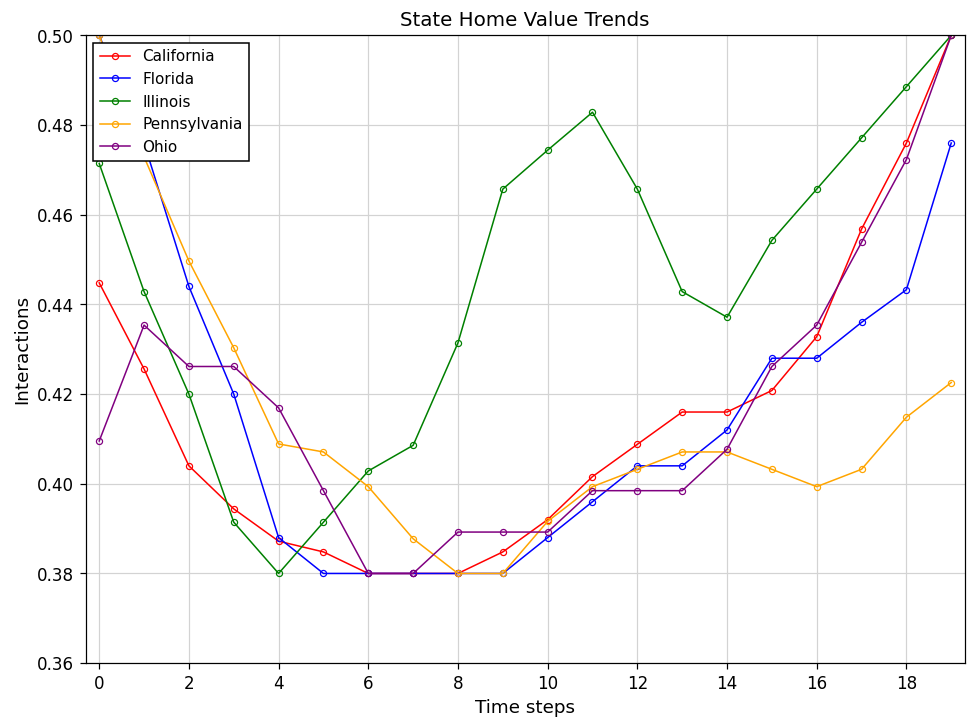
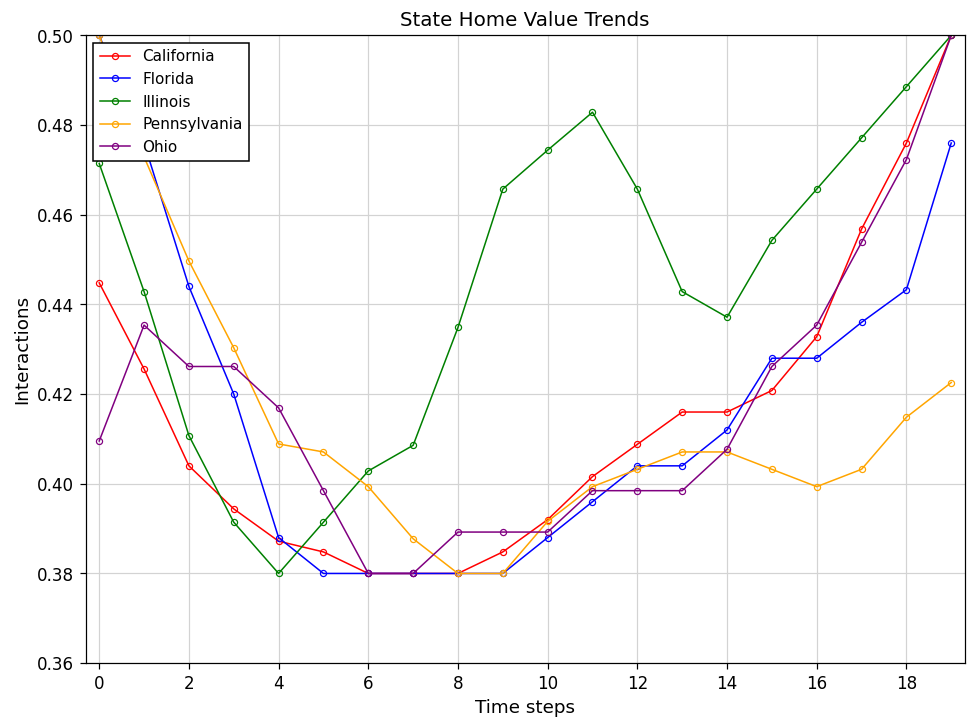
  {
    "California": {
      "0": 0.445,
      "2": 0.404,
      "4": 0.387,
      "12": 0.409,
      "14": 0.416,
      "16": 0.433,
      "18": 0.476
    },
    "Florida": {
      "2": 0.444,
      "4": 0.388,
      "10": 0.388,
      "12": 0.404,
      "14": 0.412,
      "16": 0.428,
      "18": 0.443
    },
    "Illinois": {
      "0": 0.471,
-     "2": 0.420,
+     "2": 0.411,
      "4": 0.380,
      "6": 0.403,
-     "8": 0.431,
+     "8": 0.435,
      "10": 0.474,
      "12": 0.466,
      "14": 0.437,
      "16": 0.466,
      "18": 0.489
    },
    "Pennsylvania": {
      "2": 0.450,
      "4": 0.409,
      "6": 0.399,
      "12": 0.403,
      "16": 0.399,
      "18": 0.415
    },
    "Ohio": {
      "0": 0.410,
      "2": 0.426,
      "4": 0.417,
      "8": 0.389,
      "10": 0.389,
      "12": 0.398,
      "16": 0.435,
      "18": 0.472
    }
  }
